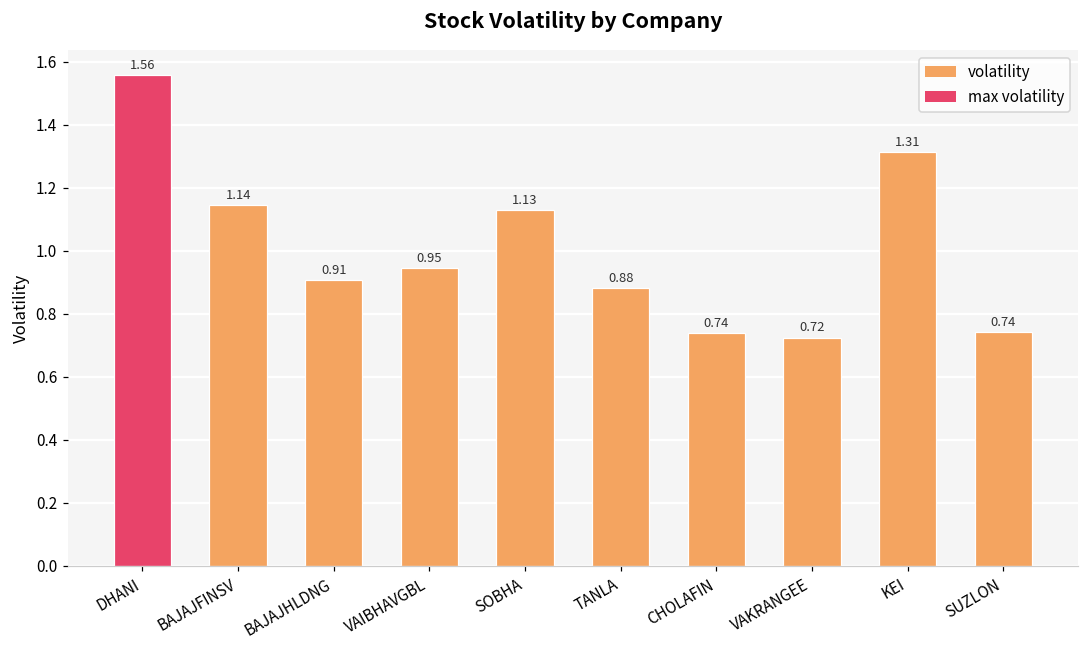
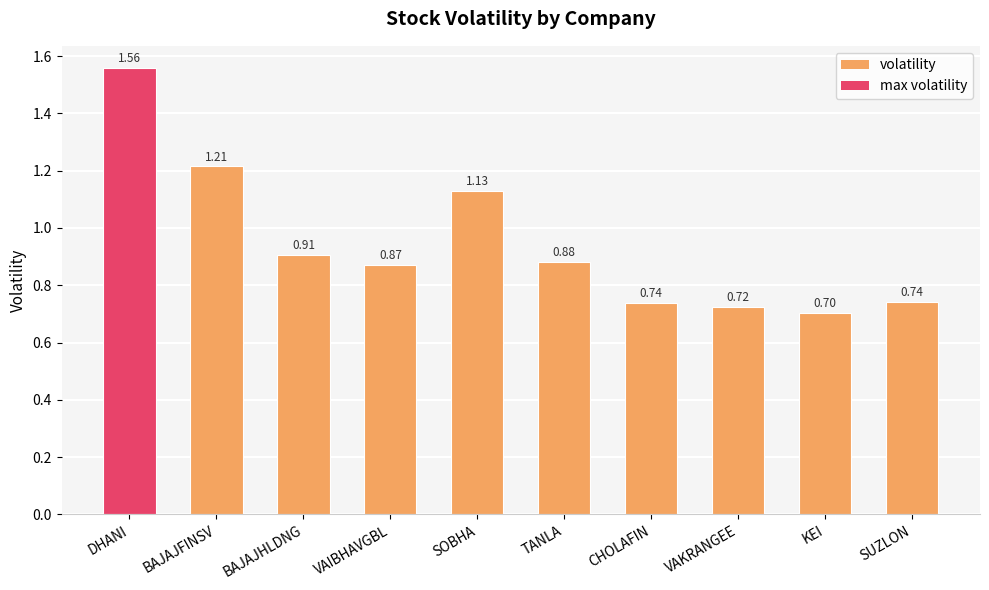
  {
    "DHANI": 1.56,
-   "BAJAJFINSV": 1.14,
+   "BAJAJFINSV": 1.21,
    "BAJAJHLDNG": 0.91,
-   "VAIBHAVGBL": 0.95,
+   "VAIBHAVGBL": 0.87,
    "SOBHA": 1.13,
    "TANLA": 0.88,
    "CHOLAFIN": 0.74,
    "VAKRANGEE": 0.72,
-   "KEI": 1.31,
+   "KEI": 0.70,
    "SUZLON": 0.74
  }
